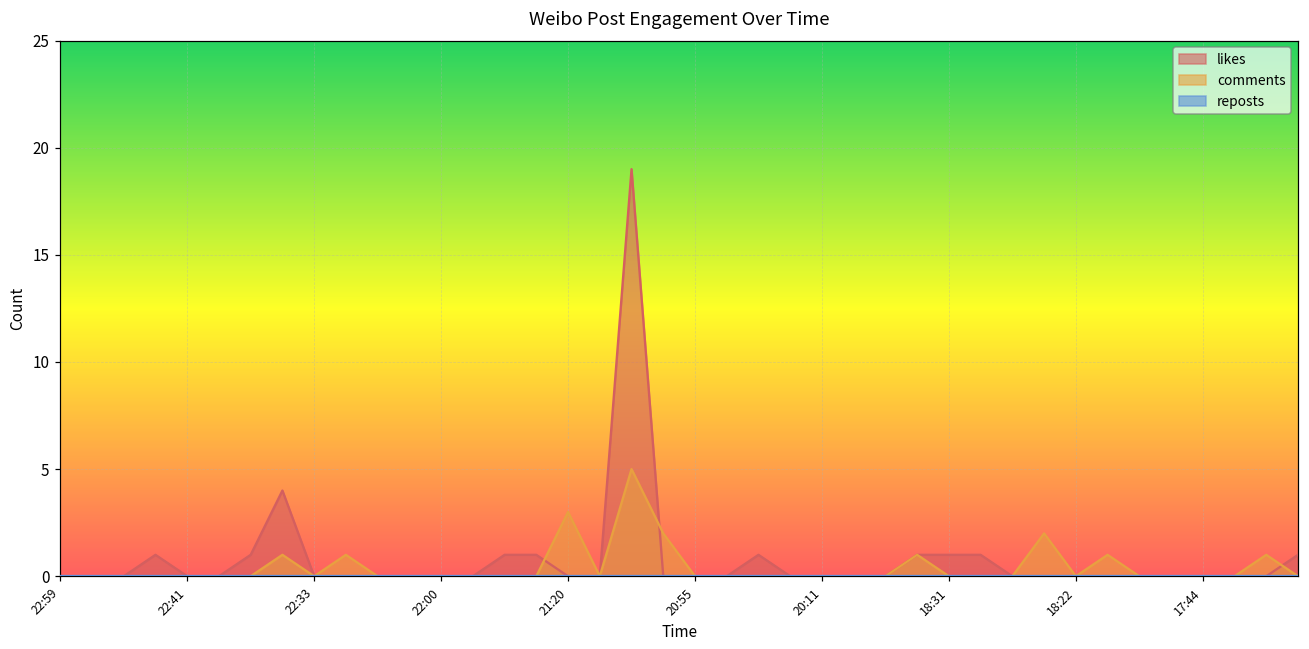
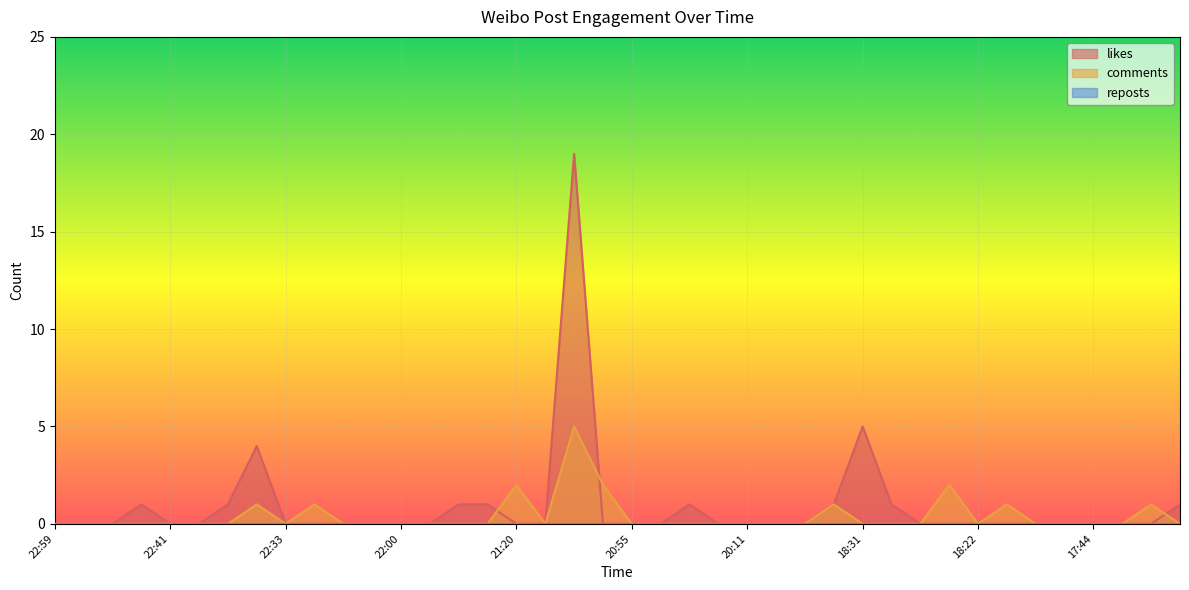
  {
    "likes": {
-     "18:31": 1
+     "18:31": 5
    },
    "comments": {
-     "21:20": 3
+     "21:20": 2
    }
  }
